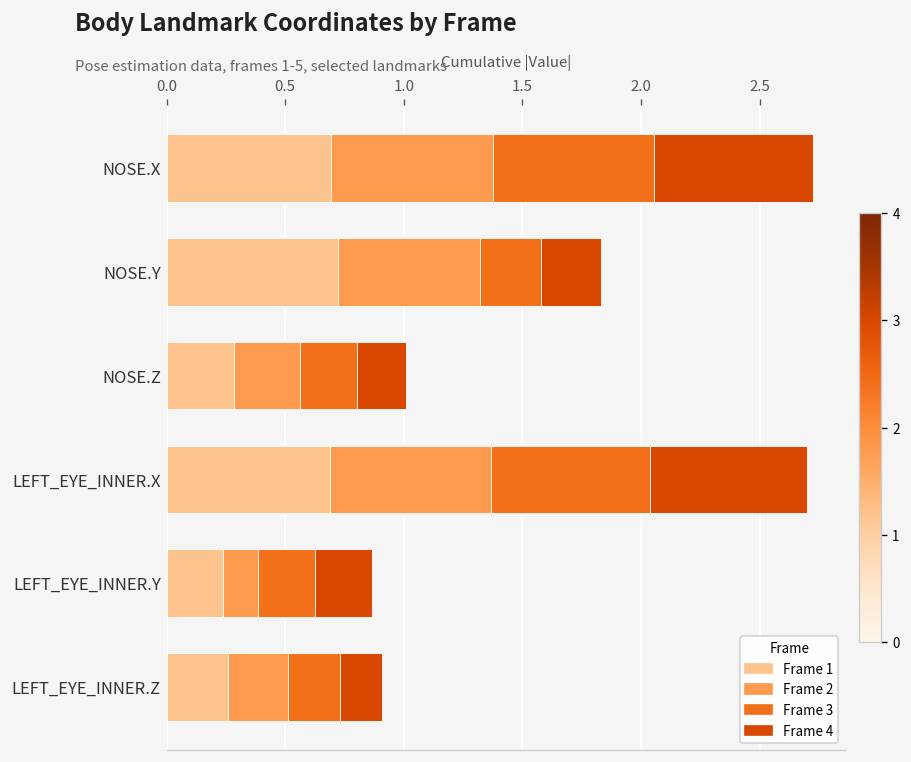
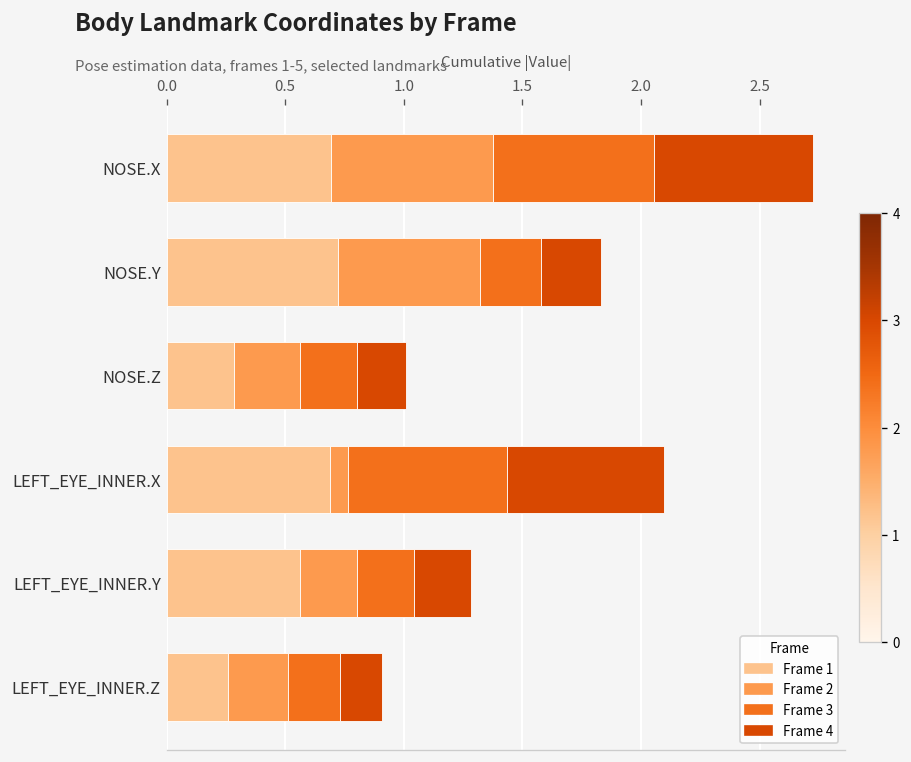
  {
    "Frame 1": {
      "NOSE.X": 0.69,
      "NOSE.Y": 0.72,
      "NOSE.Z": 0.28,
      "LEFT_EYE_INNER.X": 0.69,
-     "LEFT_EYE_INNER.Y": 0.24,
+     "LEFT_EYE_INNER.Y": 0.56,
      "LEFT_EYE_INNER.Z": 0.26
    },
    "Frame 2": {
      "NOSE.X": 0.68,
      "NOSE.Y": 0.60,
      "NOSE.Z": 0.28,
-     "LEFT_EYE_INNER.X": 0.68,
-     "LEFT_EYE_INNER.Y": 0.15,
+     "LEFT_EYE_INNER.X": 0.08,
+     "LEFT_EYE_INNER.Y": 0.24,
      "LEFT_EYE_INNER.Z": 0.25
    }
  }
